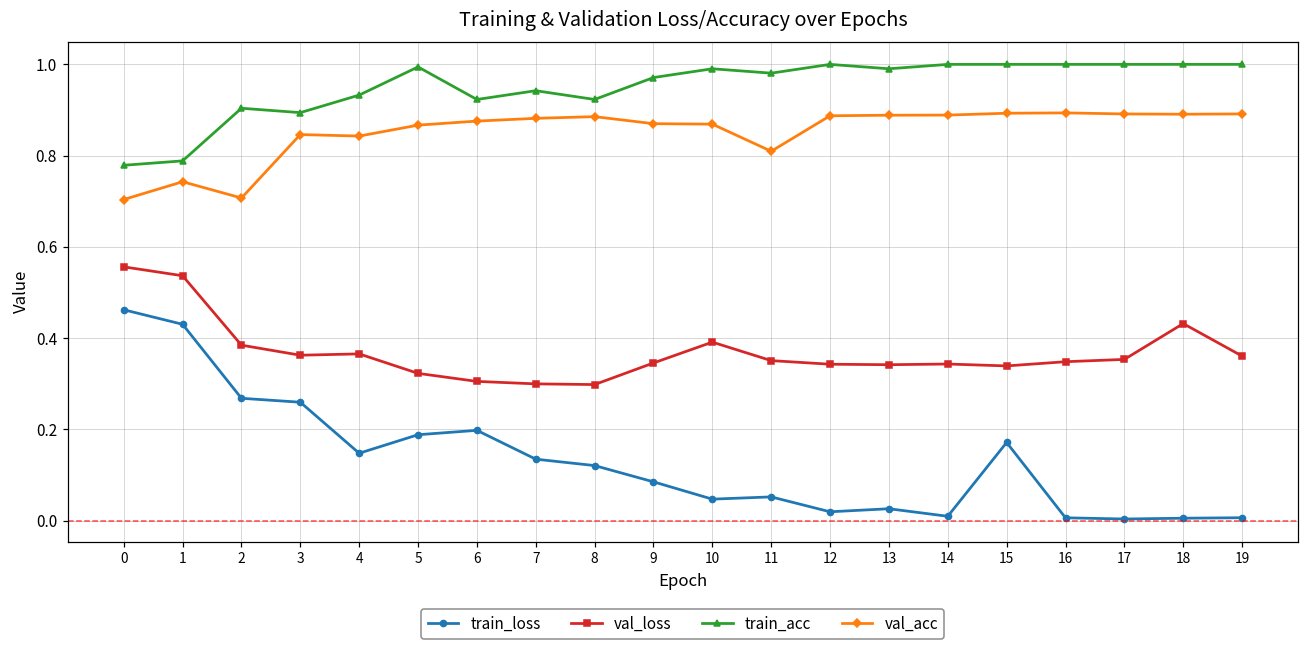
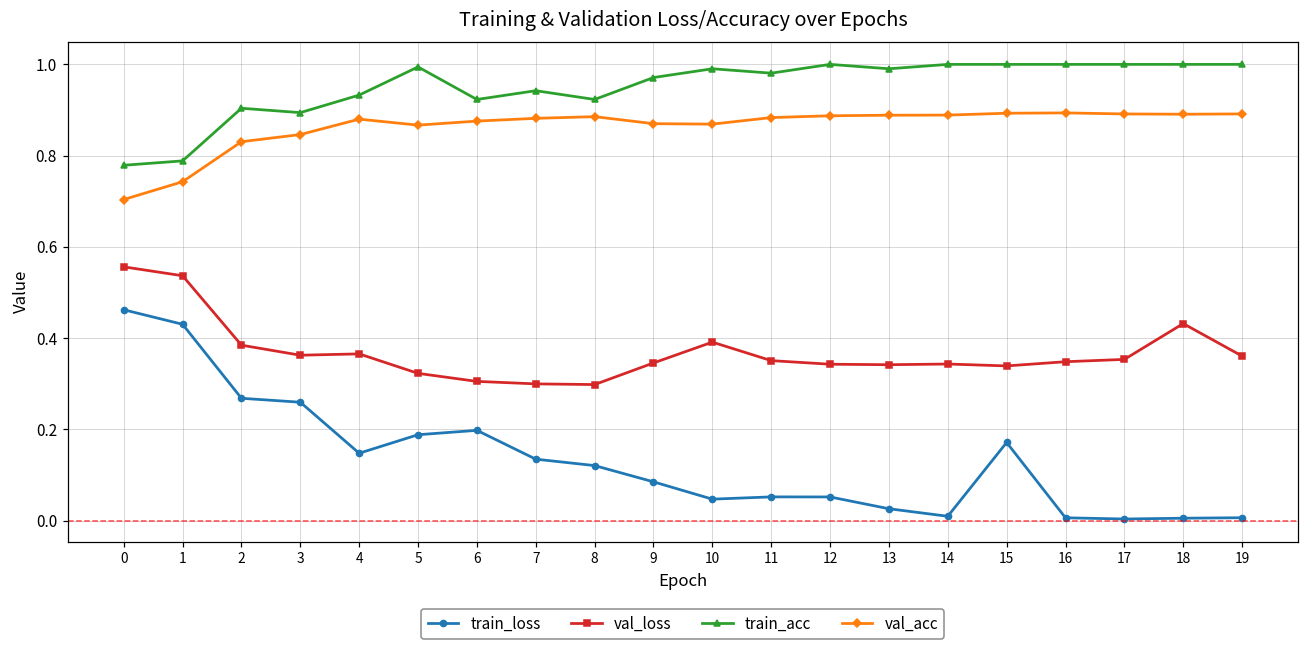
  {
    "train_loss": {
      "0": 0.46,
      "1": 0.43,
      "2": 0.27,
      "3": 0.26,
      "4": 0.15,
      "5": 0.19,
      "6": 0.20,
      "7": 0.13,
      "8": 0.12,
      "9": 0.08,
      "10": 0.05,
      "11": 0.05,
-     "12": 0.02,
+     "12": 0.05,
      "13": 0.03,
      "14": 0.01,
      "15": 0.17,
      "16": 0.01,
      "17": 0.00,
      "18": 0.01,
      "19": 0.01
    },
    "val_loss": {
      "0": 0.56,
      "1": 0.54,
      "2": 0.38,
      "3": 0.36,
      "4": 0.37,
      "5": 0.32,
      "6": 0.31,
      "7": 0.30,
      "8": 0.30,
      "9": 0.35,
      "10": 0.39,
      "11": 0.35,
      "12": 0.34,
      "13": 0.34,
      "14": 0.34,
      "15": 0.34,
      "16": 0.35,
      "17": 0.35,
      "18": 0.43,
      "19": 0.36
    },
    "train_acc": {
      "0": 0.78,
      "1": 0.79,
      "2": 0.90,
      "3": 0.89,
      "4": 0.93,
      "5": 0.99,
      "6": 0.92,
      "7": 0.94,
      "8": 0.92,
      "9": 0.97,
      "10": 0.99,
      "11": 0.98,
      "12": 1.00,
      "13": 0.99,
      "14": 1.00,
      "15": 1.00,
      "16": 1.00,
      "17": 1.00,
      "18": 1.00,
      "19": 1.00
    },
    "val_acc": {
      "0": 0.70,
      "1": 0.74,
-     "2": 0.71,
+     "2": 0.83,
      "3": 0.85,
-     "4": 0.84,
+     "4": 0.88,
      "5": 0.87,
      "6": 0.88,
      "7": 0.88,
      "8": 0.89,
      "9": 0.87,
      "10": 0.87,
-     "11": 0.81,
+     "11": 0.88,
      "12": 0.89,
      "13": 0.89,
      "14": 0.89,
      "15": 0.89,
      "16": 0.89,
      "17": 0.89,
      "18": 0.89,
      "19": 0.89
    }
  }
